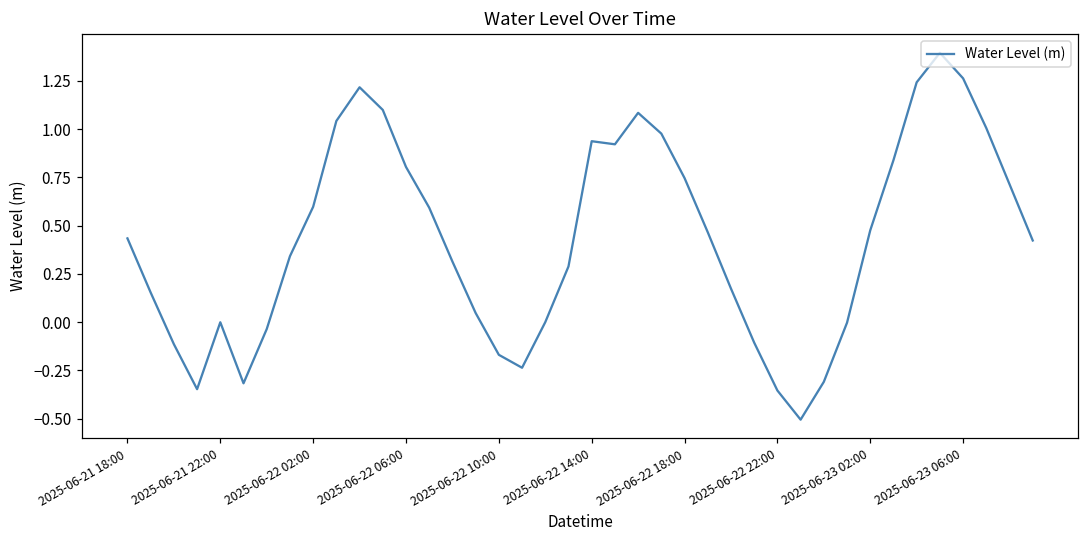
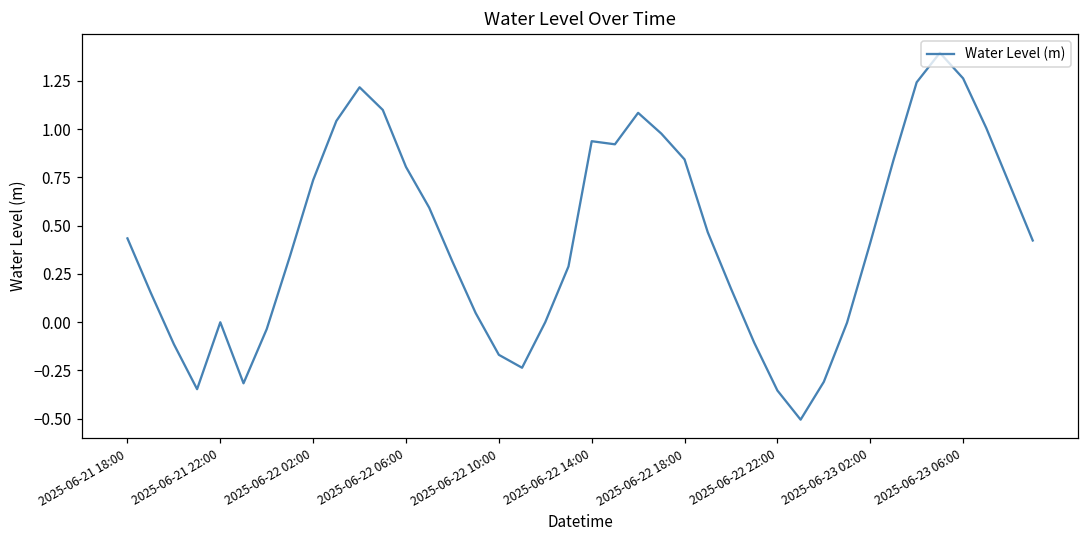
  {
    "2025-06-21 18:00": 0.43,
    "2025-06-21 22:00": 0.00,
-   "2025-06-22 02:00": 0.60,
+   "2025-06-22 02:00": 0.74,
    "2025-06-22 06:00": 0.80,
    "2025-06-22 10:00": -0.17,
    "2025-06-22 14:00": 0.94,
-   "2025-06-22 18:00": 0.75,
+   "2025-06-22 18:00": 0.84,
    "2025-06-22 22:00": -0.35,
-   "2025-06-23 02:00": 0.48,
+   "2025-06-23 02:00": 0.41,
    "2025-06-23 06:00": 1.26
  }
